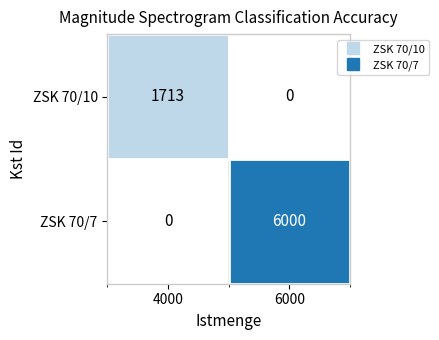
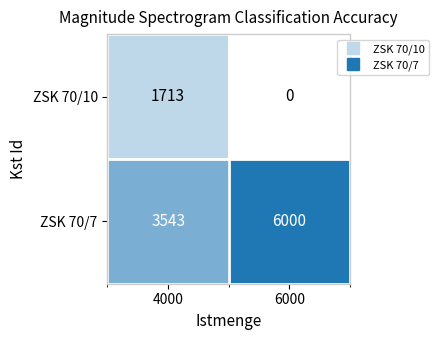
  {
    "ZSK 70/10": {
      "4000": 1713,
      "6000": 0
    },
    "ZSK 70/7": {
-     "4000": 0,
+     "4000": 3543,
      "6000": 6000
    }
  }
